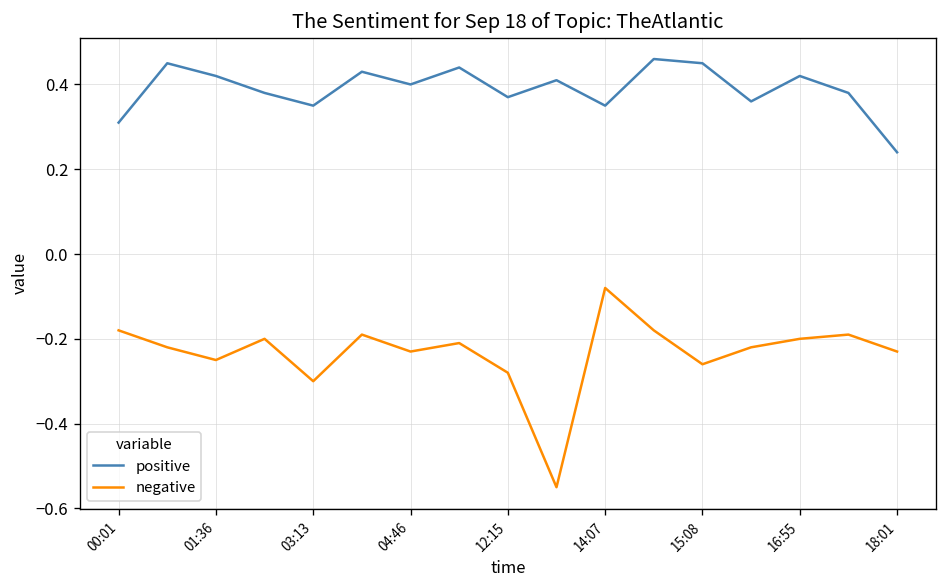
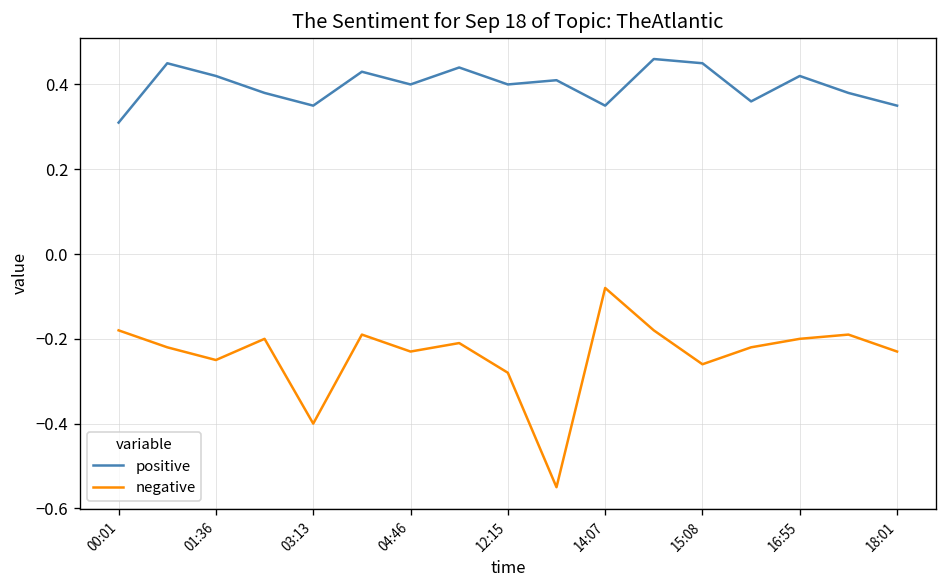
  {
    "positive": {
      "00:01": 0.31,
      "01:36": 0.42,
      "03:13": 0.35,
      "04:46": 0.40,
-     "12:15": 0.37,
+     "12:15": 0.40,
      "14:07": 0.35,
      "15:08": 0.45,
      "16:55": 0.42,
-     "18:01": 0.24
+     "18:01": 0.35
    },
    "negative": {
      "00:01": -0.18,
      "01:36": -0.25,
-     "03:13": -0.3,
+     "03:13": -0.4,
      "04:46": -0.23,
      "12:15": -0.28,
      "14:07": -0.08,
      "15:08": -0.26,
      "16:55": -0.2,
      "18:01": -0.23
    }
  }
